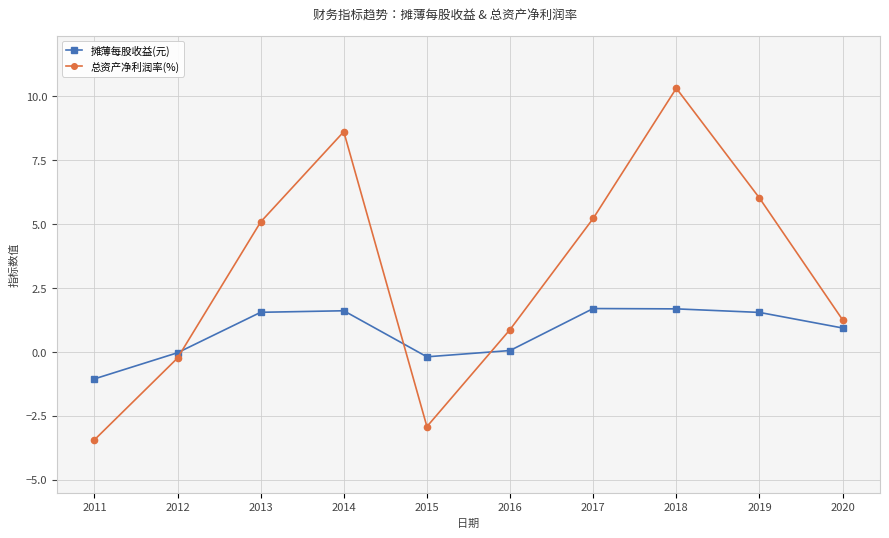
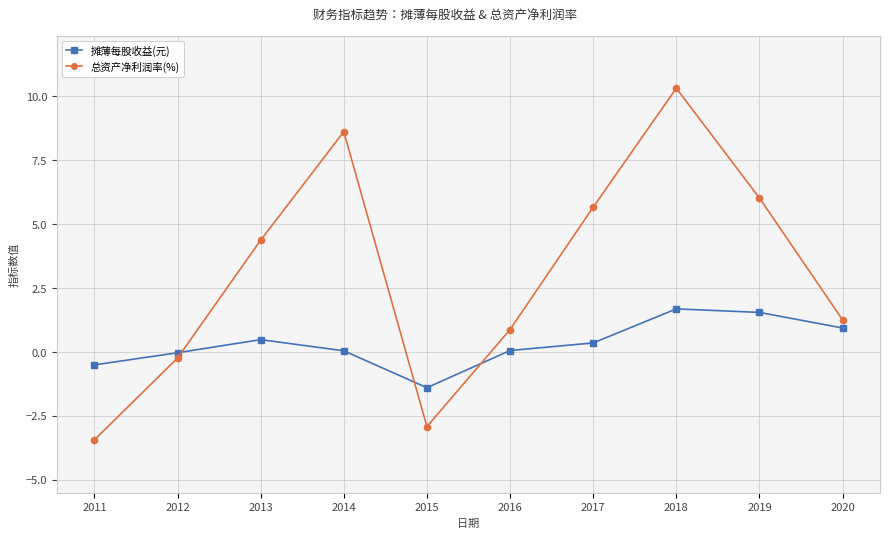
  {
    "摊薄每股收益(元)": {
-     "2011": -1.1,
+     "2011": -0.5,
      "2012": 0.0,
-     "2013": 1.6,
-     "2014": 1.6,
-     "2015": -0.2,
+     "2013": 0.5,
+     "2014": 0.0,
+     "2015": -1.4,
      "2016": 0.1,
-     "2017": 1.7,
+     "2017": 0.4,
      "2018": 1.7,
      "2019": 1.6,
      "2020": 0.9
    },
    "总资产净利润率(%)": {
      "2011": -3.4,
      "2012": -0.2,
-     "2013": 5.1,
+     "2013": 4.4,
      "2014": 8.6,
      "2015": -2.9,
      "2016": 0.9,
-     "2017": 5.2,
+     "2017": 5.7,
      "2018": 10.3,
      "2019": 6.0,
      "2020": 1.3
    }
  }
